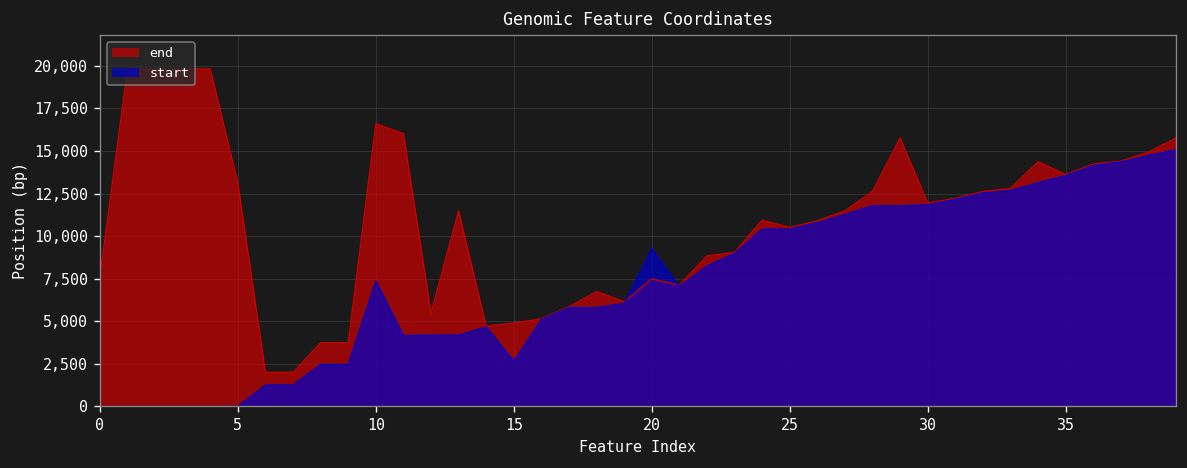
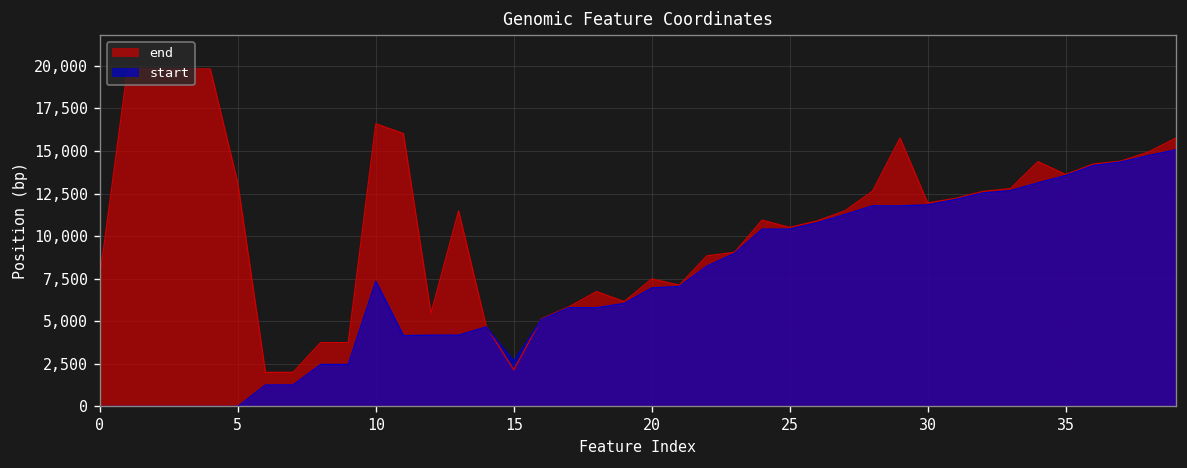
  {
    "end": {
      "0": "7,600",
      "5": "13,100",
      "10": "16,600",
-     "15": "4,900",
+     "15": "2,200",
      "20": "7,500"
    },
    "start": {
      "0": "0",
      "5": "0",
      "10": "7,400",
      "15": "2,700",
-     "20": "9,300"
+     "20": "7,000"
    }
  }
